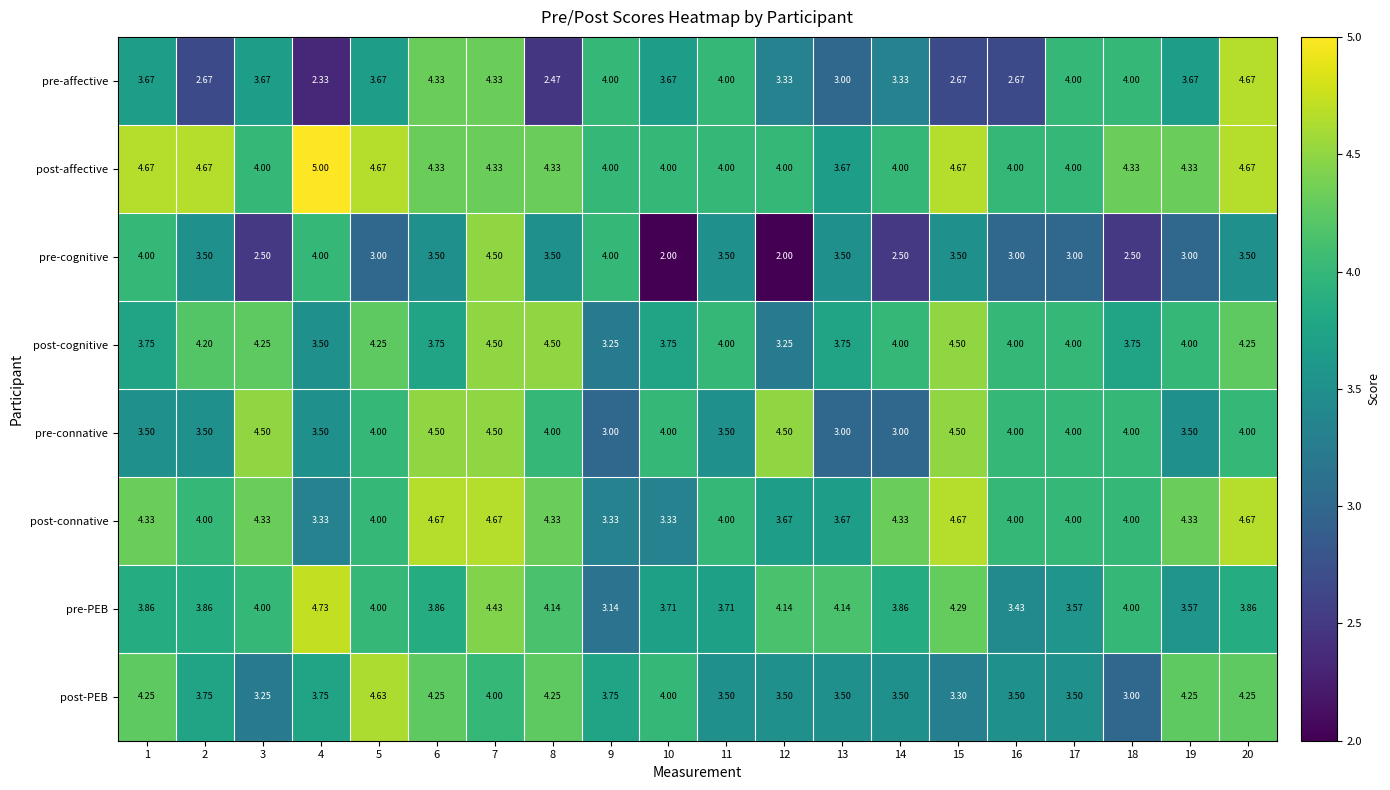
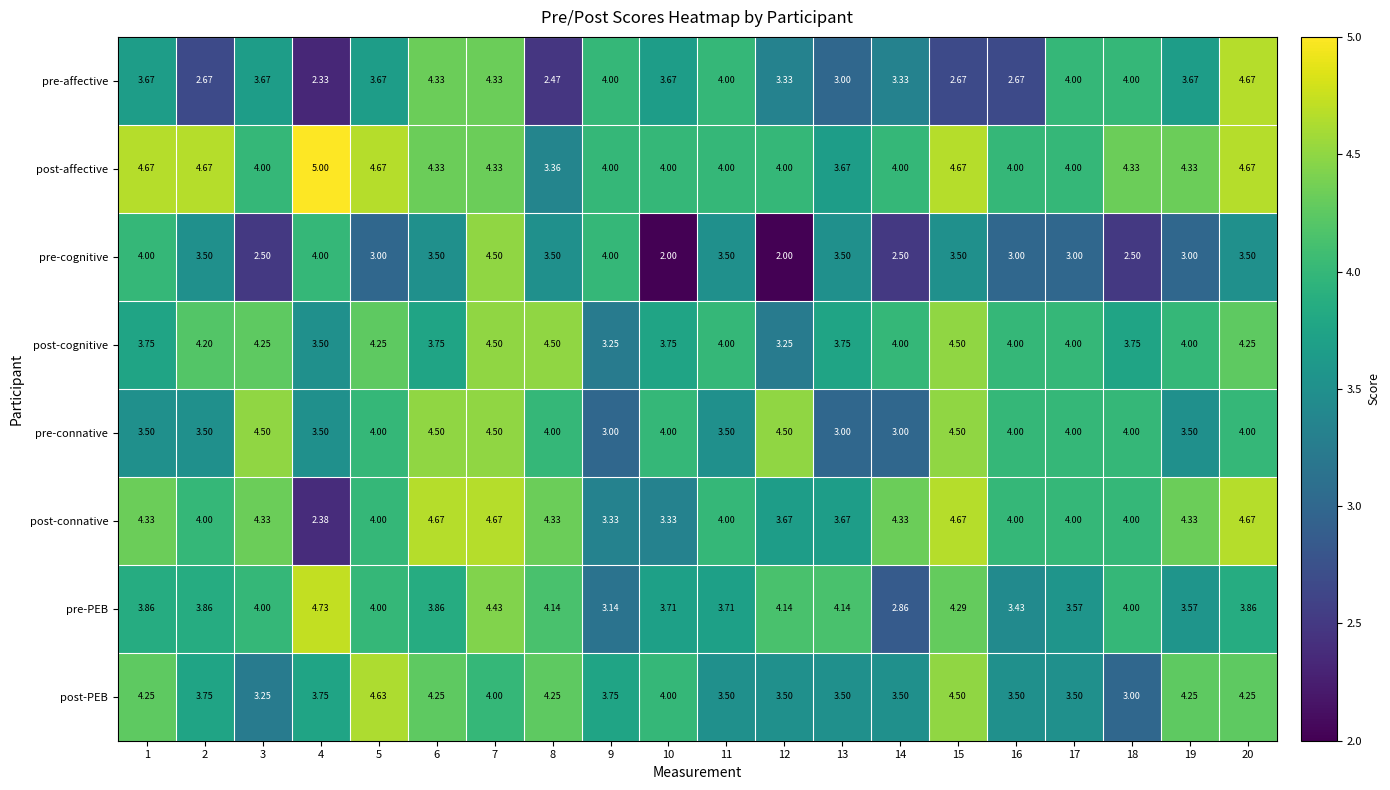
  {
    "pre-affective": {
      "1": 3.67,
      "2": 2.67,
      "3": 3.67,
      "4": 2.33,
      "5": 3.67,
      "6": 4.33,
      "7": 4.33,
      "8": 2.47,
      "9": 4.00,
      "10": 3.67,
      "11": 4.00,
      "12": 3.33,
      "13": 3.00,
      "14": 3.33,
      "15": 2.67,
      "16": 2.67,
      "17": 4.00,
      "18": 4.00,
      "19": 3.67,
      "20": 4.67
    },
    "post-affective": {
      "1": 4.67,
      "2": 4.67,
      "3": 4.00,
      "4": 5.00,
      "5": 4.67,
      "6": 4.33,
      "7": 4.33,
-     "8": 4.33,
+     "8": 3.36,
      "9": 4.00,
      "10": 4.00,
      "11": 4.00,
      "12": 4.00,
      "13": 3.67,
      "14": 4.00,
      "15": 4.67,
      "16": 4.00,
      "17": 4.00,
      "18": 4.33,
      "19": 4.33,
      "20": 4.67
    },
    "pre-cognitive": {
      "1": 4.00,
      "2": 3.50,
      "3": 2.50,
      "4": 4.00,
      "5": 3.00,
      "6": 3.50,
      "7": 4.50,
      "8": 3.50,
      "9": 4.00,
      "10": 2.00,
      "11": 3.50,
      "12": 2.00,
      "13": 3.50,
      "14": 2.50,
      "15": 3.50,
      "16": 3.00,
      "17": 3.00,
      "18": 2.50,
      "19": 3.00,
      "20": 3.50
    },
    "post-cognitive": {
      "1": 3.75,
      "2": 4.20,
      "3": 4.25,
      "4": 3.50,
      "5": 4.25,
      "6": 3.75,
      "7": 4.50,
      "8": 4.50,
      "9": 3.25,
      "10": 3.75,
      "11": 4.00,
      "12": 3.25,
      "13": 3.75,
      "14": 4.00,
      "15": 4.50,
      "16": 4.00,
      "17": 4.00,
      "18": 3.75,
      "19": 4.00,
      "20": 4.25
    },
    "pre-connative": {
      "1": 3.50,
      "2": 3.50,
      "3": 4.50,
      "4": 3.50,
      "5": 4.00,
      "6": 4.50,
      "7": 4.50,
      "8": 4.00,
      "9": 3.00,
      "10": 4.00,
      "11": 3.50,
      "12": 4.50,
      "13": 3.00,
      "14": 3.00,
      "15": 4.50,
      "16": 4.00,
      "17": 4.00,
      "18": 4.00,
      "19": 3.50,
      "20": 4.00
    },
    "post-connative": {
      "1": 4.33,
      "2": 4.00,
      "3": 4.33,
-     "4": 3.33,
+     "4": 2.38,
      "5": 4.00,
      "6": 4.67,
      "7": 4.67,
      "8": 4.33,
      "9": 3.33,
      "10": 3.33,
      "11": 4.00,
      "12": 3.67,
      "13": 3.67,
      "14": 4.33,
      "15": 4.67,
      "16": 4.00,
      "17": 4.00,
      "18": 4.00,
      "19": 4.33,
      "20": 4.67
    },
    "pre-PEB": {
      "1": 3.86,
      "2": 3.86,
      "3": 4.00,
      "4": 4.73,
      "5": 4.00,
      "6": 3.86,
      "7": 4.43,
      "8": 4.14,
      "9": 3.14,
      "10": 3.71,
      "11": 3.71,
      "12": 4.14,
      "13": 4.14,
-     "14": 3.86,
+     "14": 2.86,
      "15": 4.29,
      "16": 3.43,
      "17": 3.57,
      "18": 4.00,
      "19": 3.57,
      "20": 3.86
    },
    "post-PEB": {
      "1": 4.25,
      "2": 3.75,
      "3": 3.25,
      "4": 3.75,
      "5": 4.63,
      "6": 4.25,
      "7": 4.00,
      "8": 4.25,
      "9": 3.75,
      "10": 4.00,
      "11": 3.50,
      "12": 3.50,
      "13": 3.50,
      "14": 3.50,
-     "15": 3.30,
+     "15": 4.50,
      "16": 3.50,
      "17": 3.50,
      "18": 3.00,
      "19": 4.25,
      "20": 4.25
    }
  }
